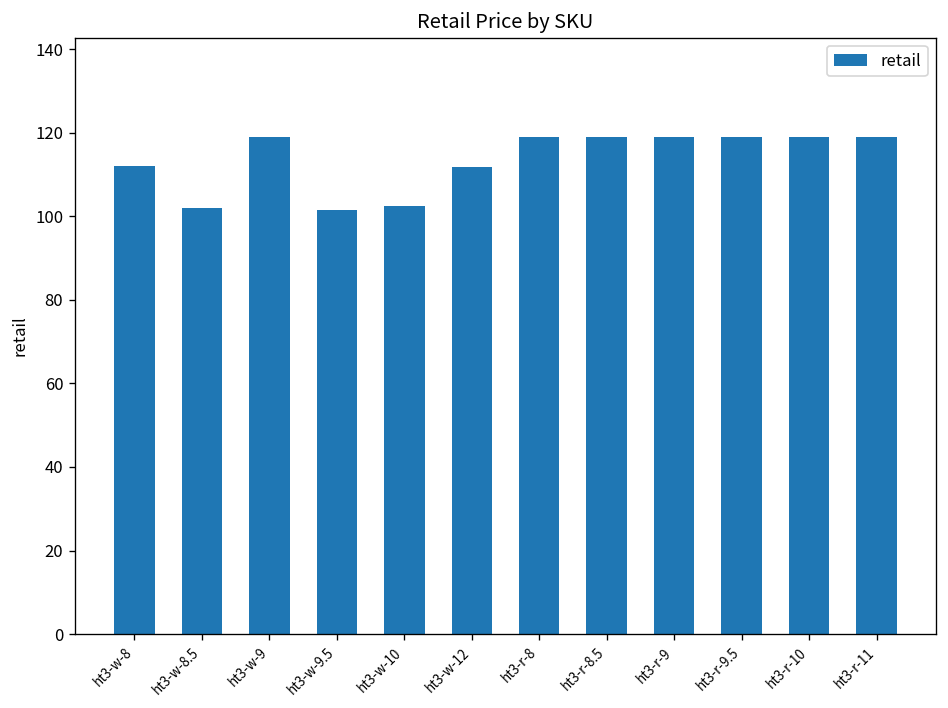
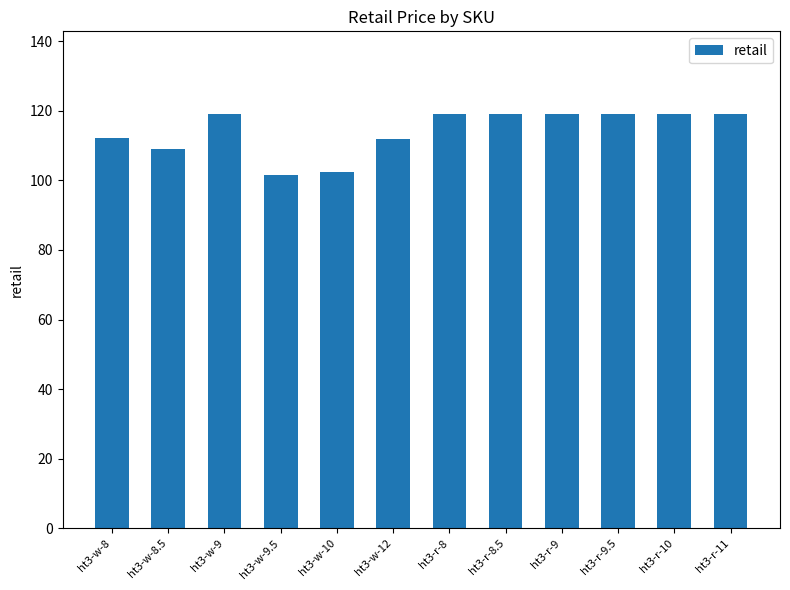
  {
    "ht3-w-8": 112,
-   "ht3-w-8.5": 102,
+   "ht3-w-8.5": 109,
    "ht3-w-9": 119,
    "ht3-w-9.5": 102,
    "ht3-w-10": 103,
    "ht3-w-12": 112,
    "ht3-r-8": 119,
    "ht3-r-8.5": 119,
    "ht3-r-9": 119,
    "ht3-r-9.5": 119,
    "ht3-r-10": 119,
    "ht3-r-11": 119
  }
